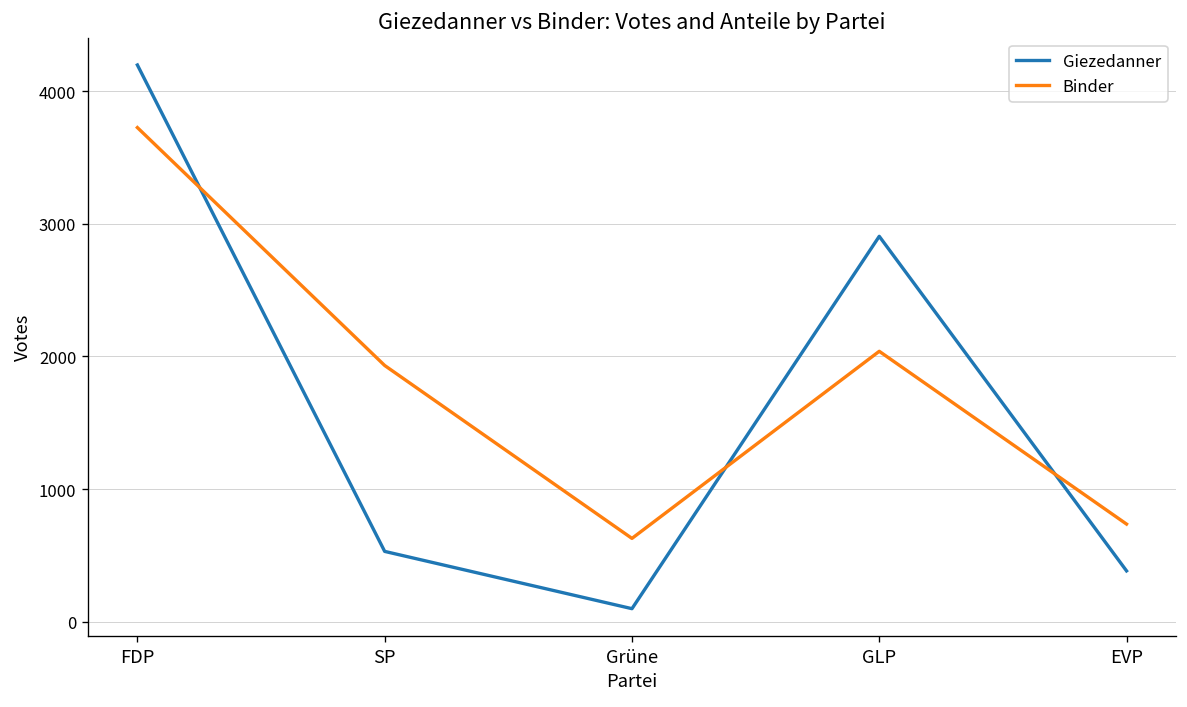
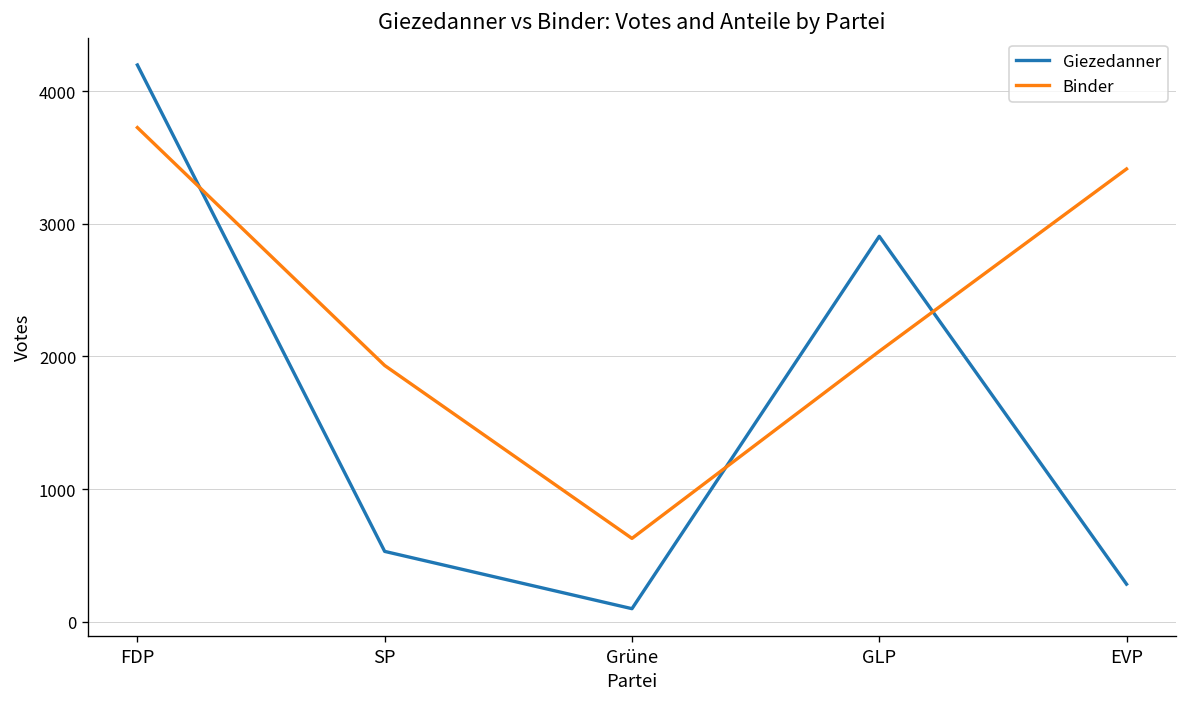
  {
    "Giezedanner": {
      "FDP": 4200,
      "SP": 530,
      "Grüne": 100,
      "GLP": 2910,
-     "EVP": 380
+     "EVP": 280
    },
    "Binder": {
      "FDP": 3730,
      "SP": 1930,
      "Grüne": 630,
      "GLP": 2040,
-     "EVP": 740
+     "EVP": 3410
    }
  }
